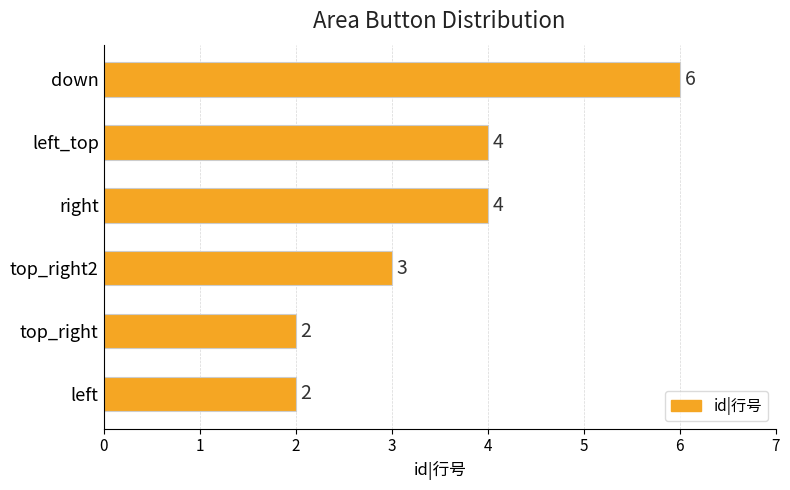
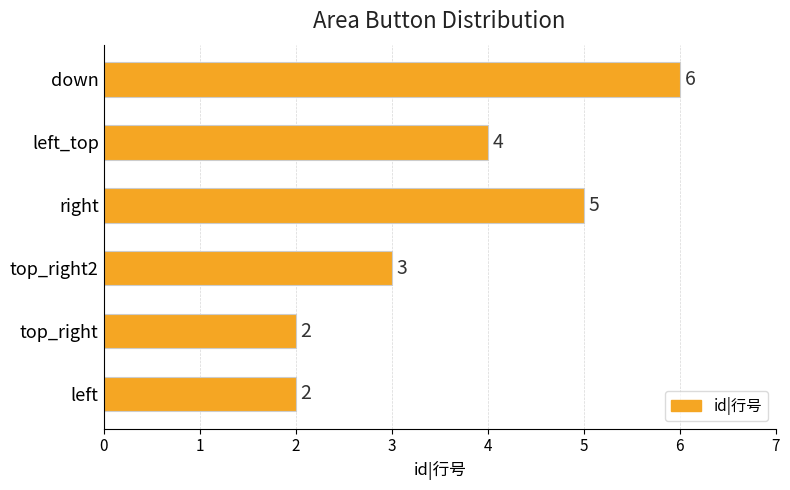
  {
    "down": 6,
    "left_top": 4,
-   "right": 4,
+   "right": 5,
    "top_right2": 3,
    "top_right": 2,
    "left": 2
  }
